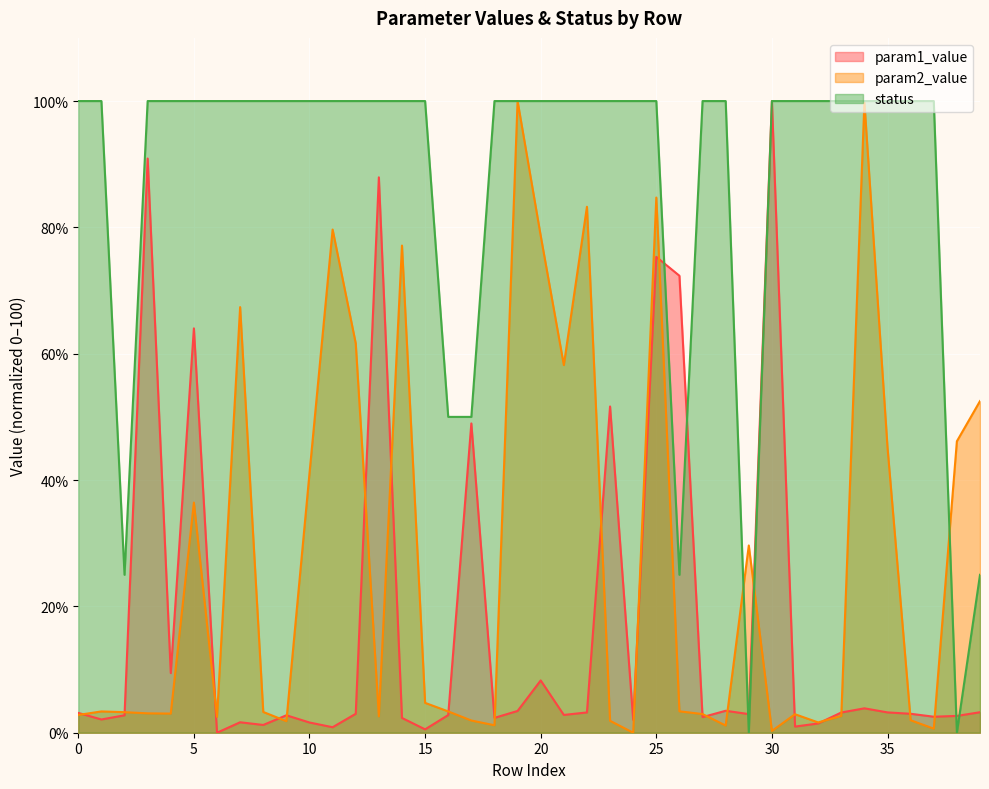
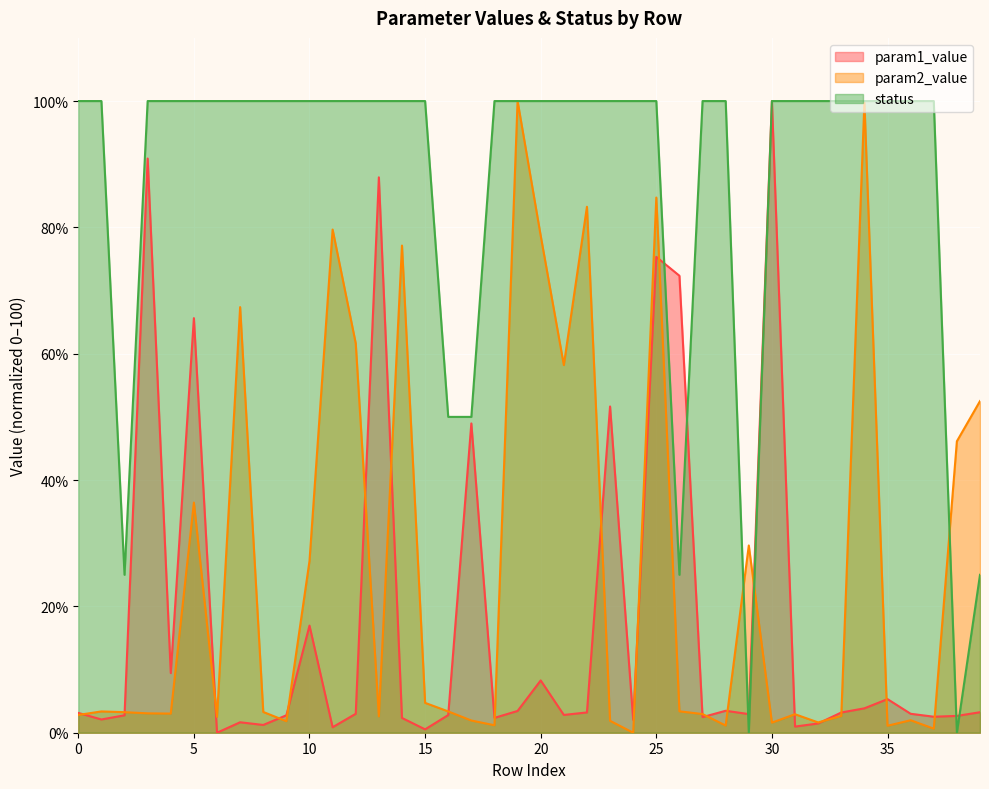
  {
    "param1_value": {
-     "5": "64%",
-     "10": "2%",
+     "5": "66%",
+     "10": "17%",
      "15": "1%",
      "20": "8%",
      "25": "75%",
-     "35": "3%"
+     "35": "5%"
    },
    "param2_value": {
      "5": "36%",
-     "10": "41%",
+     "10": "27%",
      "15": "5%",
      "20": "79%",
      "25": "85%",
-     "30": "0%",
-     "35": "45%"
+     "30": "2%",
+     "35": "1%"
    },
    "status": {
      "0": "100%",
      "5": "100%",
      "10": "100%",
      "15": "100%",
      "20": "100%",
      "25": "100%"
    }
  }
